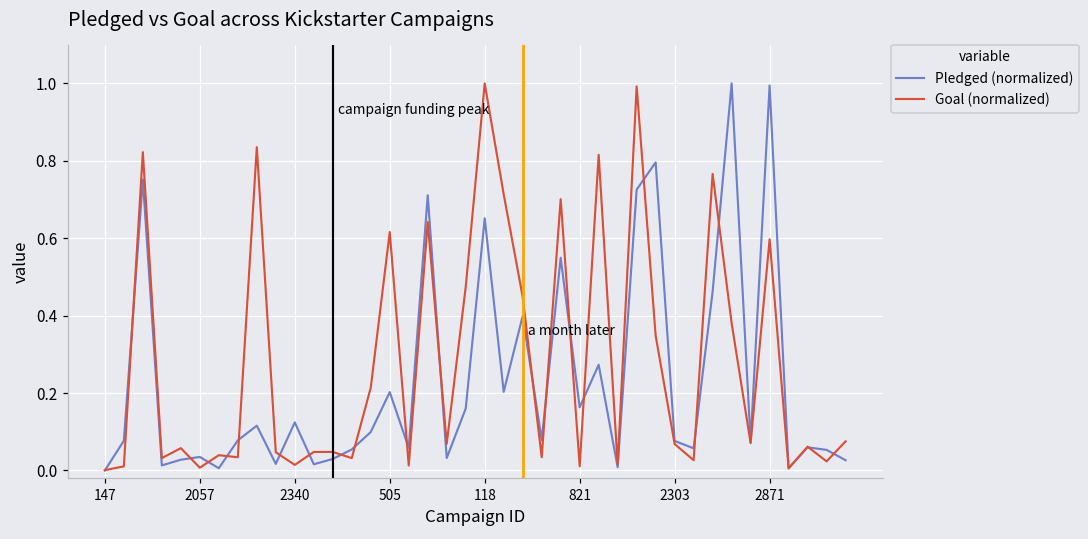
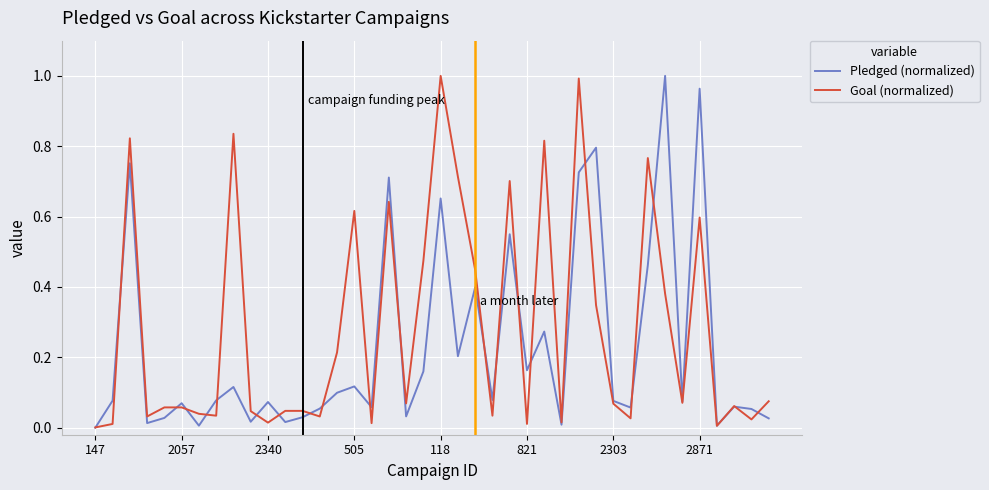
  {
    "Pledged (normalized)": {
-     "2057": 0.03,
-     "2340": 0.12,
-     "505": 0.20,
+     "2057": 0.07,
+     "2340": 0.07,
+     "505": 0.12,
      "118": 0.65,
      "821": 0.16,
      "2303": 0.08,
-     "2871": 0.99
+     "2871": 0.96
    },
    "Goal (normalized)": {
-     "2057": 0.01,
+     "2057": 0.06,
      "2340": 0.01,
      "505": 0.62,
      "118": 1.00,
      "821": 0.01,
      "2303": 0.07,
      "2871": 0.60
    }
  }
